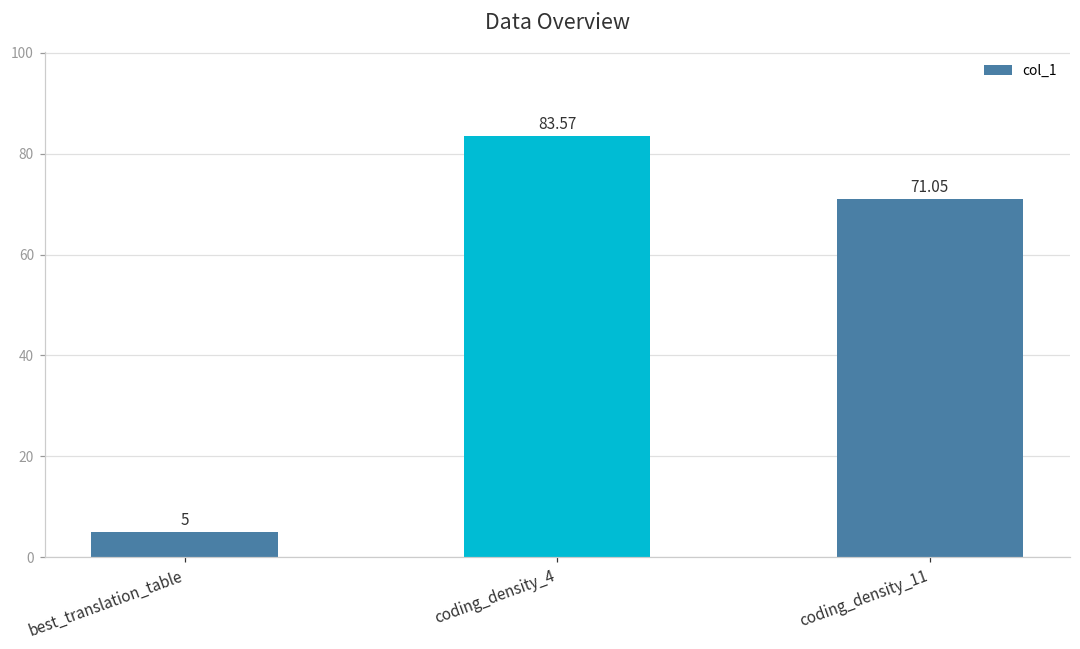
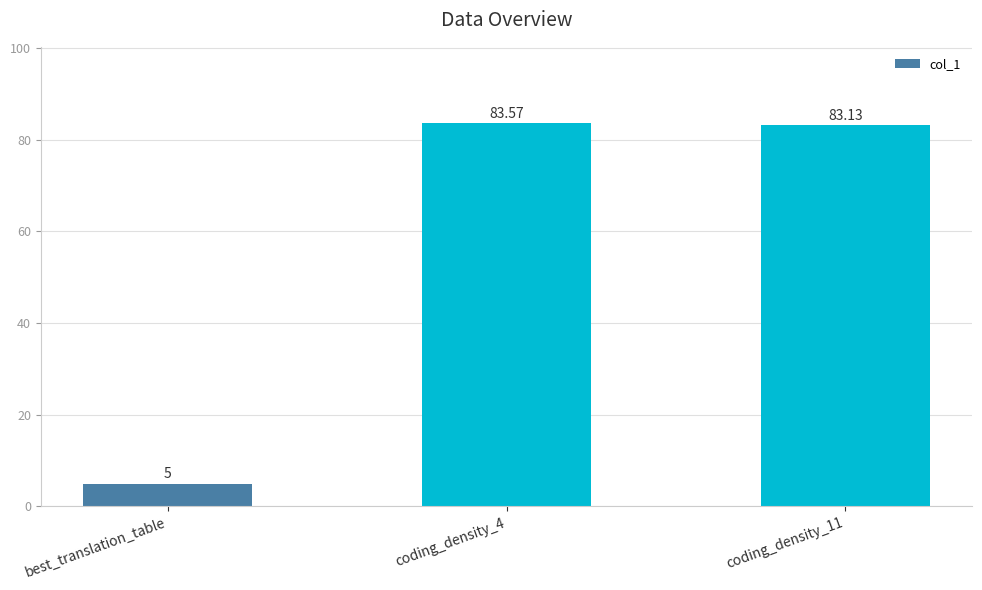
  {
    "best_translation_table": 5,
    "coding_density_4": 83.57,
-   "coding_density_11": 71.05
+   "coding_density_11": 83.13
  }
